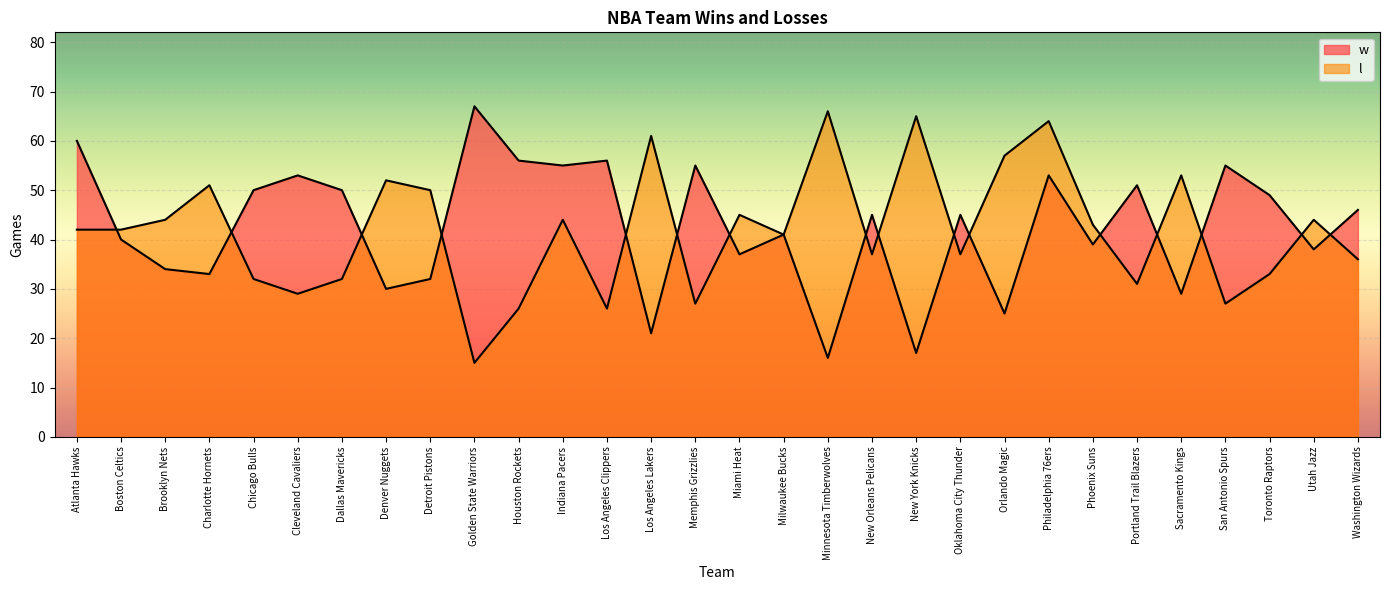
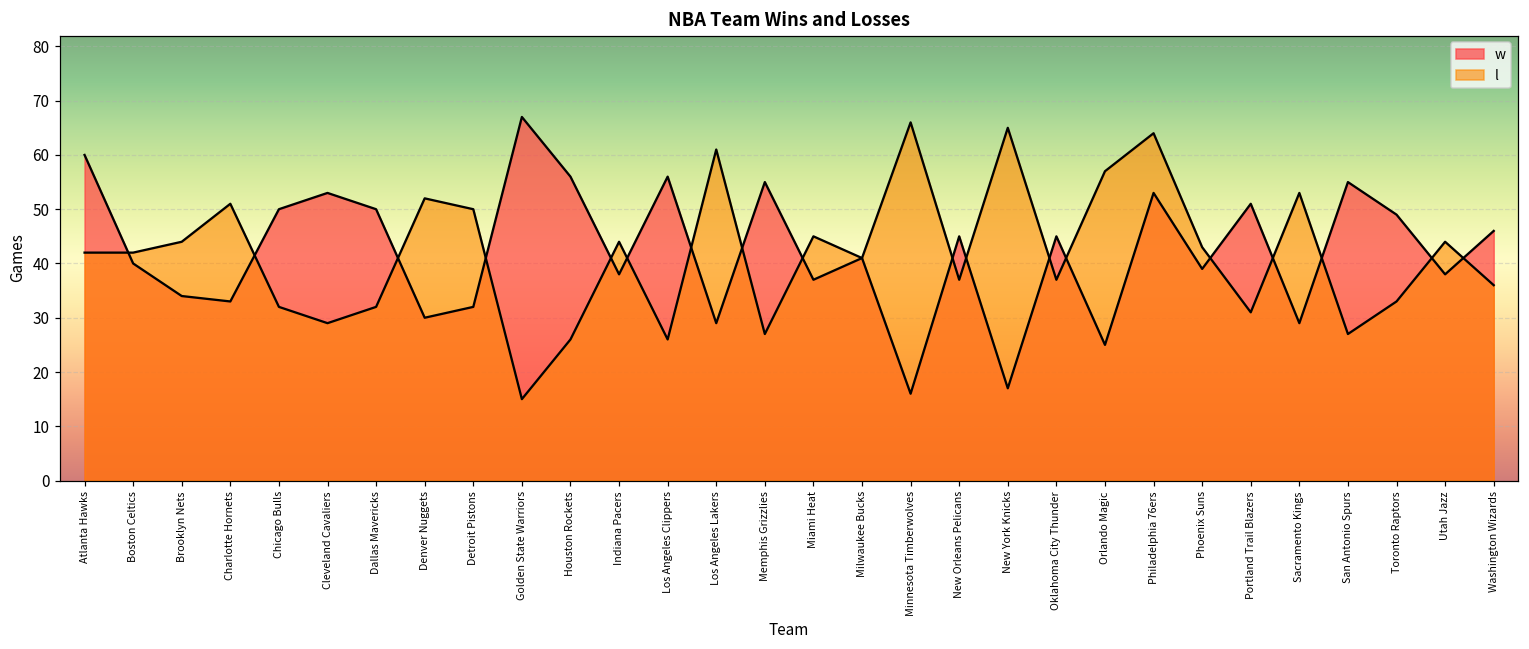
  {
    "w": {
      "Atlanta Hawks": 60,
      "Boston Celtics": 40,
      "Brooklyn Nets": 34,
      "Charlotte Hornets": 33,
      "Chicago Bulls": 50,
      "Cleveland Cavaliers": 53,
      "Dallas Mavericks": 50,
      "Denver Nuggets": 30,
      "Detroit Pistons": 32,
      "Golden State Warriors": 67,
      "Houston Rockets": 56,
-     "Indiana Pacers": 55,
+     "Indiana Pacers": 38,
      "Los Angeles Clippers": 56,
-     "Los Angeles Lakers": 21,
+     "Los Angeles Lakers": 29,
      "Memphis Grizzlies": 55,
      "Miami Heat": 37,
      "Minnesota Timberwolves": 16,
      "New Orleans Pelicans": 45,
      "New York Knicks": 17,
      "Oklahoma City Thunder": 45,
      "Orlando Magic": 25,
      "Philadelphia 76ers": 53,
      "Phoenix Suns": 39,
      "Portland Trail Blazers": 51,
      "Sacramento Kings": 29,
      "San Antonio Spurs": 55,
      "Toronto Raptors": 49,
      "Utah Jazz": 38,
      "Washington Wizards": 46
    },
    "l": {
      "Atlanta Hawks": 42,
      "Boston Celtics": 42,
      "Brooklyn Nets": 44,
      "Charlotte Hornets": 51,
      "Chicago Bulls": 32,
      "Cleveland Cavaliers": 29,
      "Dallas Mavericks": 32,
      "Denver Nuggets": 52,
      "Detroit Pistons": 50,
      "Golden State Warriors": 15,
      "Houston Rockets": 26,
      "Indiana Pacers": 44,
      "Los Angeles Clippers": 26,
      "Los Angeles Lakers": 61,
      "Memphis Grizzlies": 27,
      "Miami Heat": 45,
      "Minnesota Timberwolves": 66,
      "New Orleans Pelicans": 37,
      "New York Knicks": 65,
      "Oklahoma City Thunder": 37,
      "Orlando Magic": 57,
      "Philadelphia 76ers": 64,
      "Phoenix Suns": 43,
      "Portland Trail Blazers": 31,
      "Sacramento Kings": 53,
      "San Antonio Spurs": 27,
      "Toronto Raptors": 33,
      "Utah Jazz": 44,
      "Washington Wizards": 36
    }
  }
